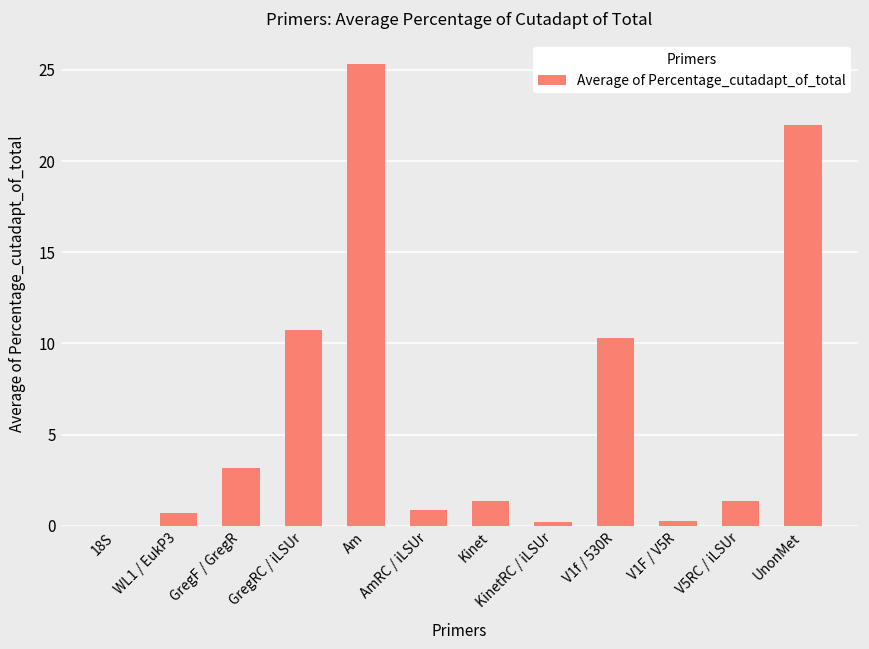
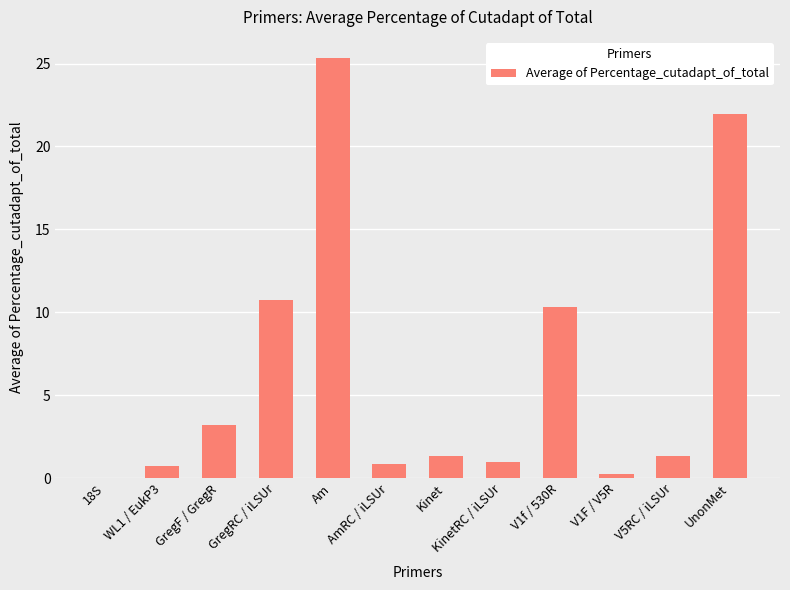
  {
    "WL1 / EukP3": 0.7,
    "GregF / GregR": 3.2,
    "GregRC / iLSUr": 10.7,
    "Am": 25.3,
    "AmRC / iLSUr": 0.8,
    "Kinet": 1.4,
-   "KinetRC / iLSUr": 0.2,
+   "KinetRC / iLSUr": 1.0,
    "V1f / 530R": 10.3,
    "V1F / V5R": 0.2,
    "V5RC / iLSUr": 1.4,
    "UnonMet": 22.0
  }
